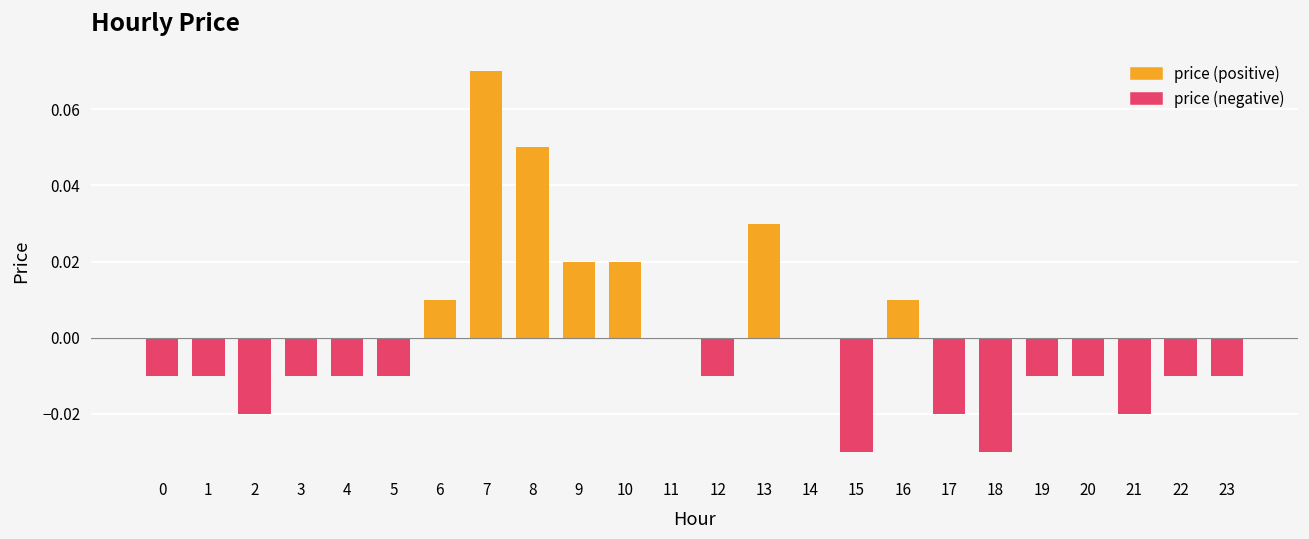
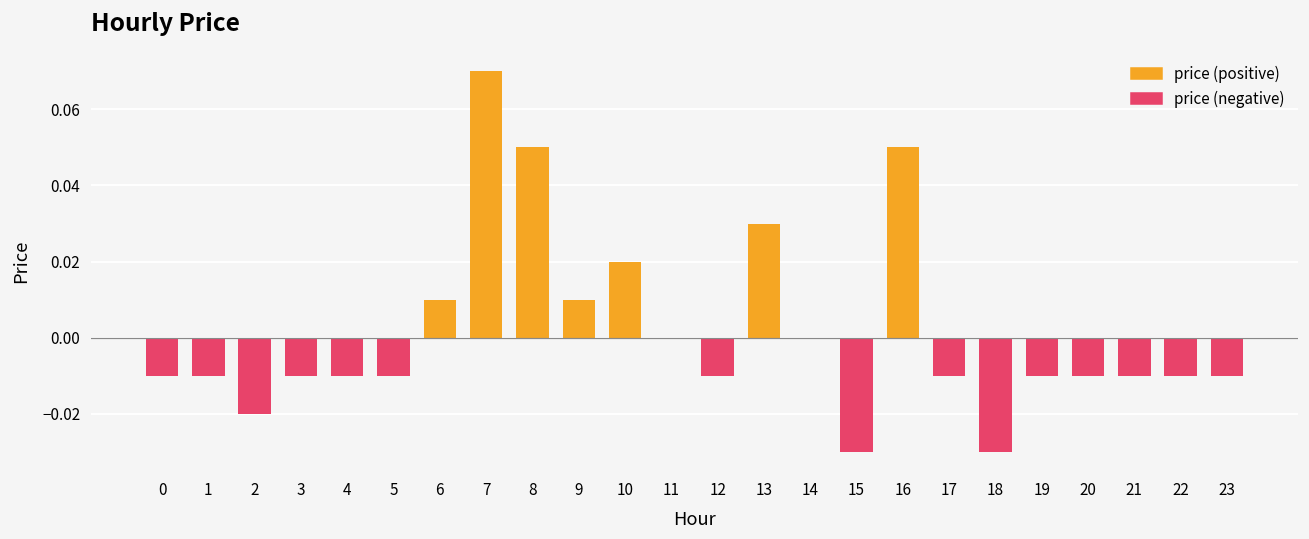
  {
    "price (positive)": {
      "0": 0.00,
      "1": 0.00,
      "2": 0.00,
      "3": 0.00,
      "4": 0.00,
      "5": 0.00,
      "6": 0.01,
      "7": 0.07,
      "8": 0.05,
-     "9": 0.02,
+     "9": 0.01,
      "10": 0.02,
      "11": 0.00,
      "12": 0.00,
      "13": 0.03,
      "14": 0.00,
      "15": 0.00,
-     "16": 0.01,
+     "16": 0.05,
      "17": 0.00,
      "18": 0.00,
      "19": 0.00,
      "20": 0.00,
      "21": 0.00,
      "22": 0.00,
      "23": 0.00
    },
    "price (negative)": {
      "0": -0.01,
      "1": -0.01,
      "2": -0.02,
      "3": -0.01,
      "4": -0.01,
      "5": -0.01,
      "6": 0.00,
      "7": 0.00,
      "8": 0.00,
      "9": 0.00,
      "10": 0.00,
      "11": 0.00,
      "12": -0.01,
      "13": 0.00,
      "14": 0.00,
      "15": -0.03,
      "16": 0.00,
-     "17": -0.02,
+     "17": -0.01,
      "18": -0.03,
      "19": -0.01,
      "20": -0.01,
-     "21": -0.02,
+     "21": -0.01,
      "22": -0.01,
      "23": -0.01
    }
  }
